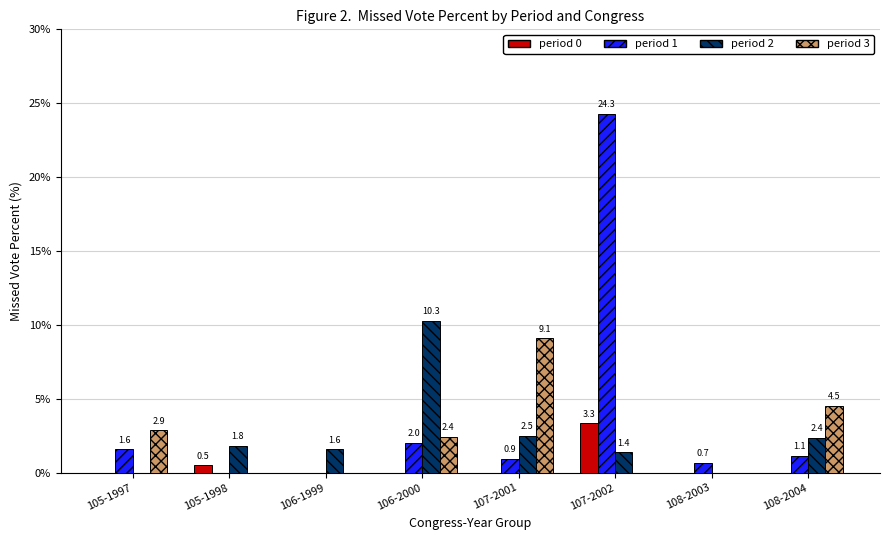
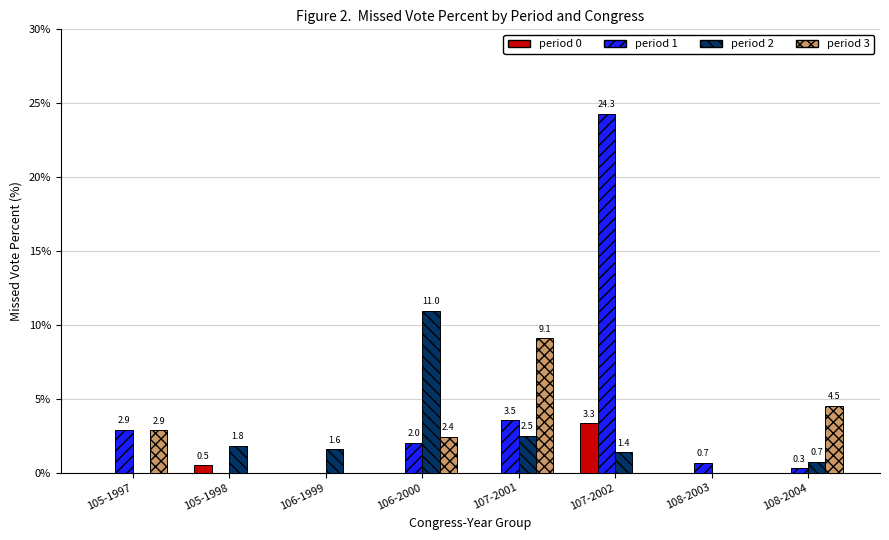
  {
    "period 0": {
      "105-1998": 0.5,
      "107-2002": 3.3
    },
    "period 1": {
-     "105-1997": 1.6,
+     "105-1997": 2.9,
      "106-2000": 2.0,
-     "107-2001": 0.9,
+     "107-2001": 3.5,
      "107-2002": 24.3,
      "108-2003": 0.7,
-     "108-2004": 1.1
+     "108-2004": 0.3
    },
    "period 2": {
      "105-1998": 1.8,
      "106-1999": 1.6,
-     "106-2000": 10.3,
+     "106-2000": 11.0,
      "107-2001": 2.5,
      "107-2002": 1.4,
-     "108-2004": 2.4
+     "108-2004": 0.7
    },
    "period 3": {
      "105-1997": 2.9,
      "106-2000": 2.4,
      "107-2001": 9.1,
      "108-2004": 4.5
    }
  }
